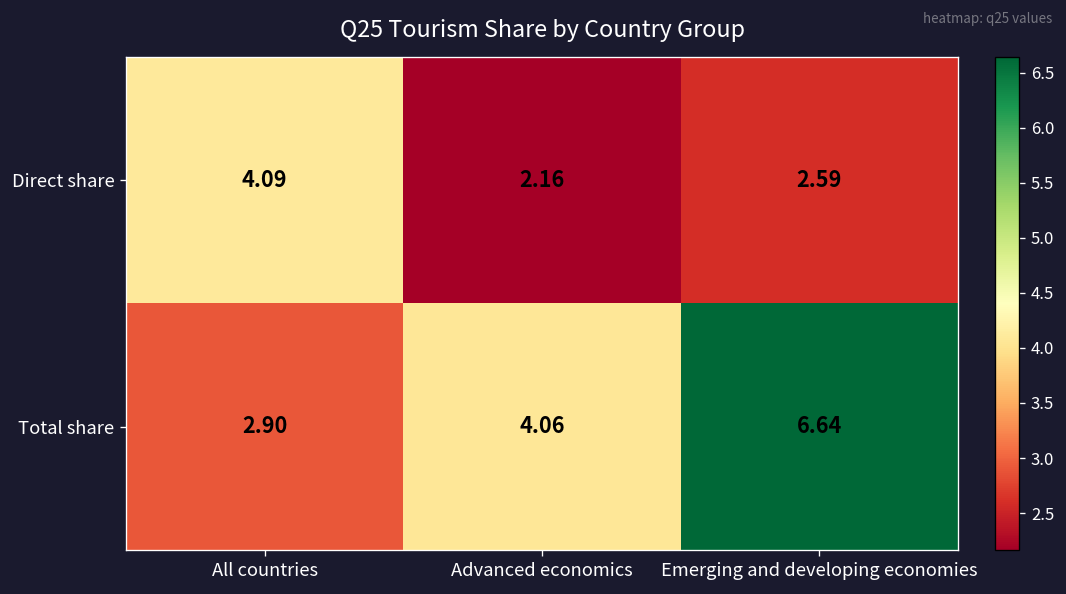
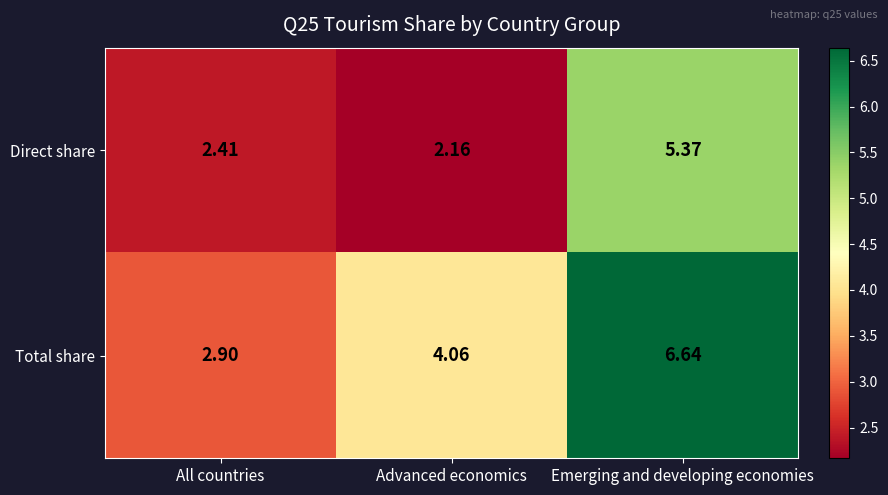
  {
    "Direct share": {
-     "All countries": 4.09,
+     "All countries": 2.41,
      "Advanced economics": 2.16,
-     "Emerging and developing economies": 2.59
+     "Emerging and developing economies": 5.37
    },
    "Total share": {
      "All countries": 2.90,
      "Advanced economics": 4.06,
      "Emerging and developing economies": 6.64
    }
  }
